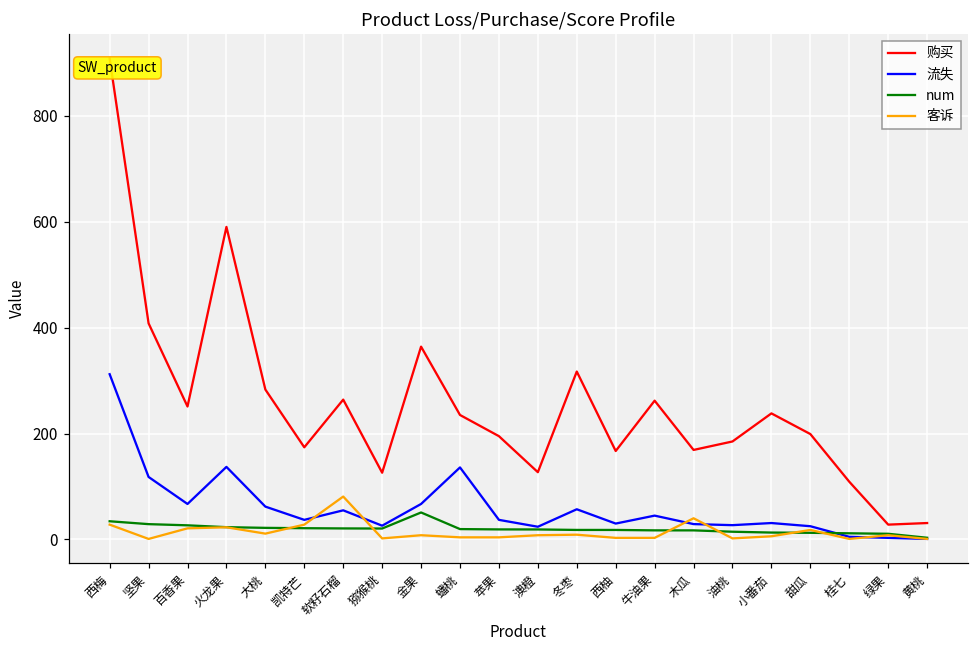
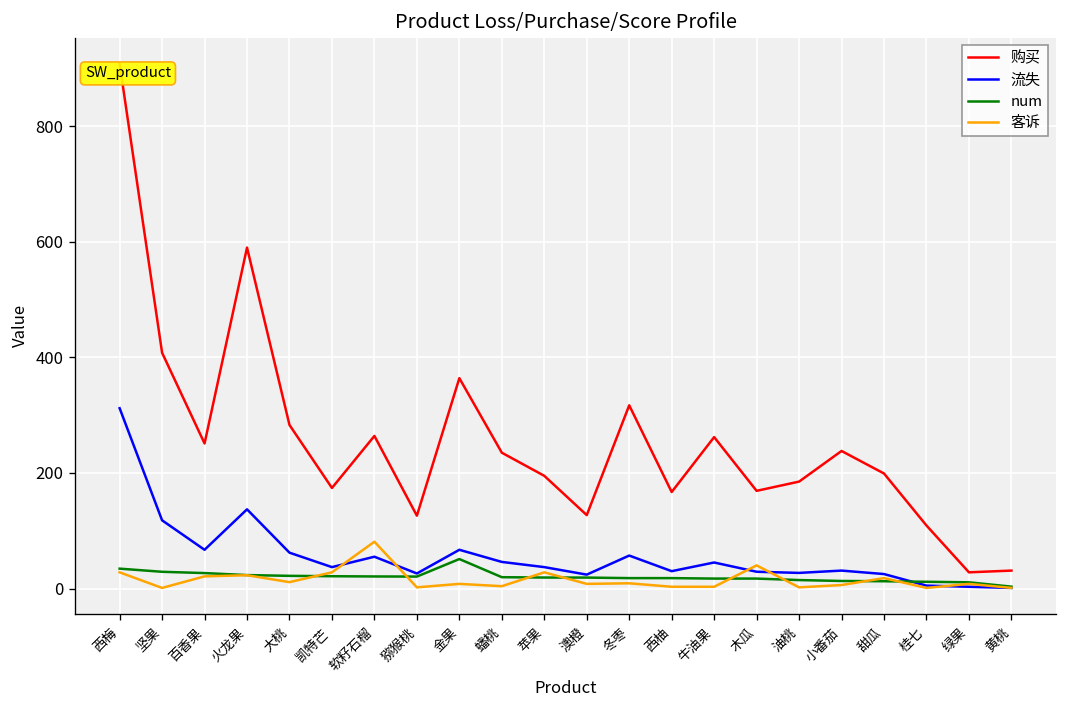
  {
    "购买": {
      "坚果": 410,
      "百香果": 250,
      "火龙果": 590,
      "大桃": 280,
      "凯特芒": 170,
      "软籽石榴": 260,
      "猕猴桃": 130,
      "金果": 360,
      "蟠桃": 240,
      "苹果": 200,
      "澳橙": 130,
      "冬枣": 320,
      "西柚": 170,
      "牛油果": 260,
      "木瓜": 170,
      "油桃": 190,
      "小番茄": 240,
      "甜瓜": 200,
      "桂七": 110,
      "绿果": 30,
      "黄桃": 30
    },
    "流失": {
      "西梅": 310,
      "坚果": 120,
      "百香果": 70,
      "火龙果": 140,
      "大桃": 60,
      "凯特芒": 40,
      "软籽石榴": 60,
      "猕猴桃": 30,
      "金果": 70,
-     "蟠桃": 140,
+     "蟠桃": 50,
      "苹果": 40,
      "冬枣": 60,
      "西柚": 30,
      "牛油果": 50,
      "木瓜": 30,
      "油桃": 30,
      "小番茄": 30,
      "甜瓜": 30
    },
    "num": {
      "西梅": 30,
      "坚果": 30,
      "百香果": 30,
      "大桃": 20,
      "凯特芒": 20,
      "软籽石榴": 20,
      "猕猴桃": 20,
      "金果": 50,
      "蟠桃": 20,
      "苹果": 20,
      "冬枣": 20,
      "西柚": 20,
      "牛油果": 20,
      "木瓜": 20,
      "油桃": 10,
      "小番茄": 10,
      "甜瓜": 10,
      "桂七": 10
    },
    "客诉": {
      "西梅": 30,
      "坚果": 0,
      "百香果": 20,
      "大桃": 10,
      "凯特芒": 30,
      "软籽石榴": 80,
      "猕猴桃": 0,
      "金果": 10,
      "蟠桃": 0,
-     "苹果": 0,
+     "苹果": 30,
      "澳橙": 10,
      "冬枣": 10,
      "西柚": 0,
      "牛油果": 0,
      "木瓜": 40,
      "油桃": 0,
      "小番茄": 10,
      "甜瓜": 20
    }
  }
